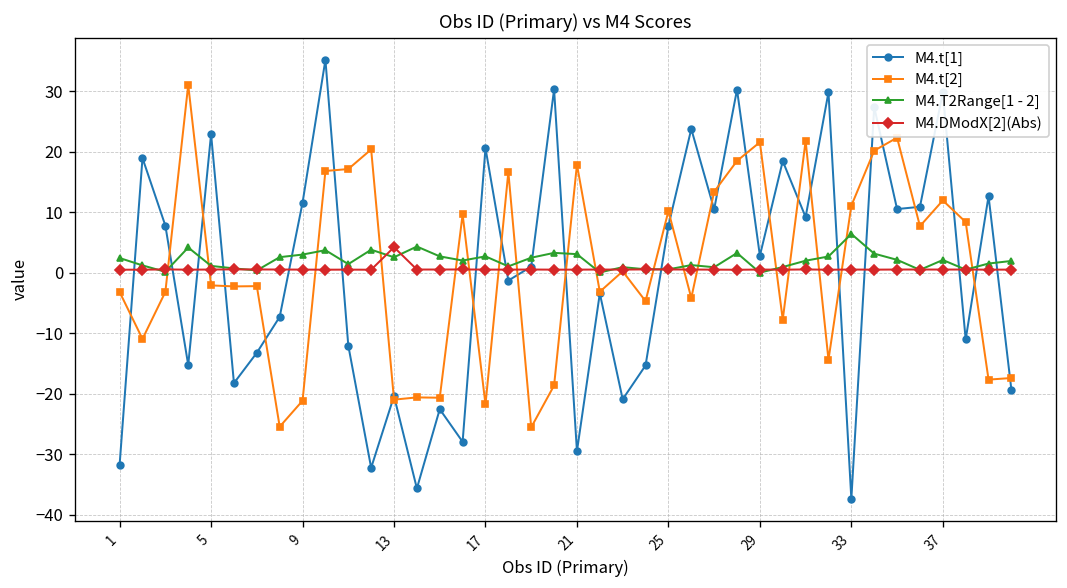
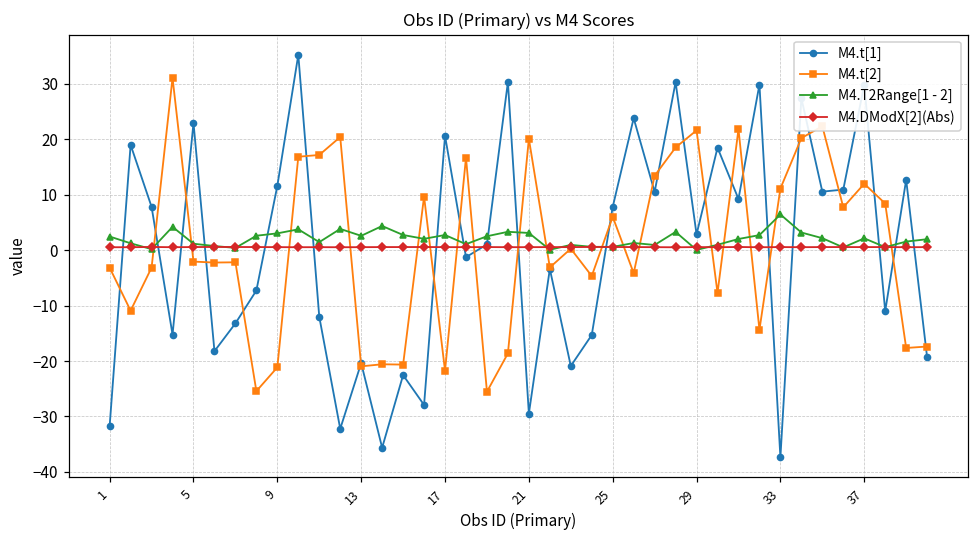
  {
    "M4.t[1]": {
      "1": -32,
      "5": 23,
      "9": 12,
      "13": -20,
      "17": 21,
      "21": -29,
      "25": 8,
      "29": 3,
      "33": -37
    },
    "M4.t[2]": {
      "1": -3,
      "5": -2,
      "9": -21,
      "13": -21,
      "17": -22,
-     "21": 18,
-     "25": 10,
+     "21": 20,
+     "25": 6,
      "29": 22,
      "33": 11,
      "37": 12
    },
    "M4.T2Range[1 - 2]": {
      "1": 2,
      "5": 1,
      "9": 3,
      "13": 3,
      "17": 3,
      "21": 3,
      "29": 0,
      "33": 6,
      "37": 2
    },
    "M4.DModX[2](Abs)": {
      "1": 1,
      "5": 1,
      "9": 1,
-     "13": 4,
+     "13": 1,
      "17": 1,
      "21": 1,
      "29": 1,
      "33": 1,
      "37": 1
    }
  }
